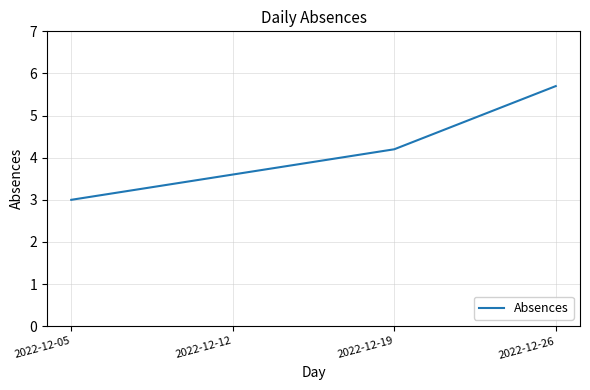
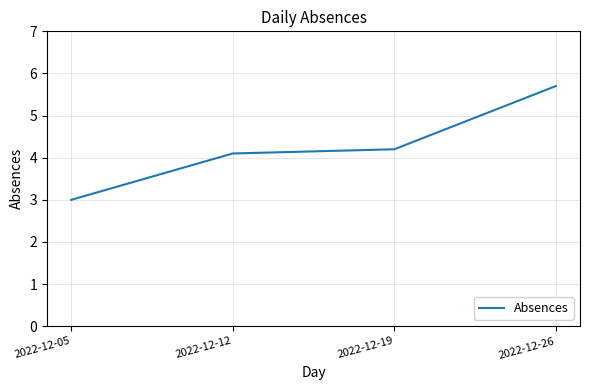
  {
    "2022-12-05": 3.0,
-   "2022-12-12": 3.6,
+   "2022-12-12": 4.1,
    "2022-12-19": 4.2,
    "2022-12-26": 5.7
  }
